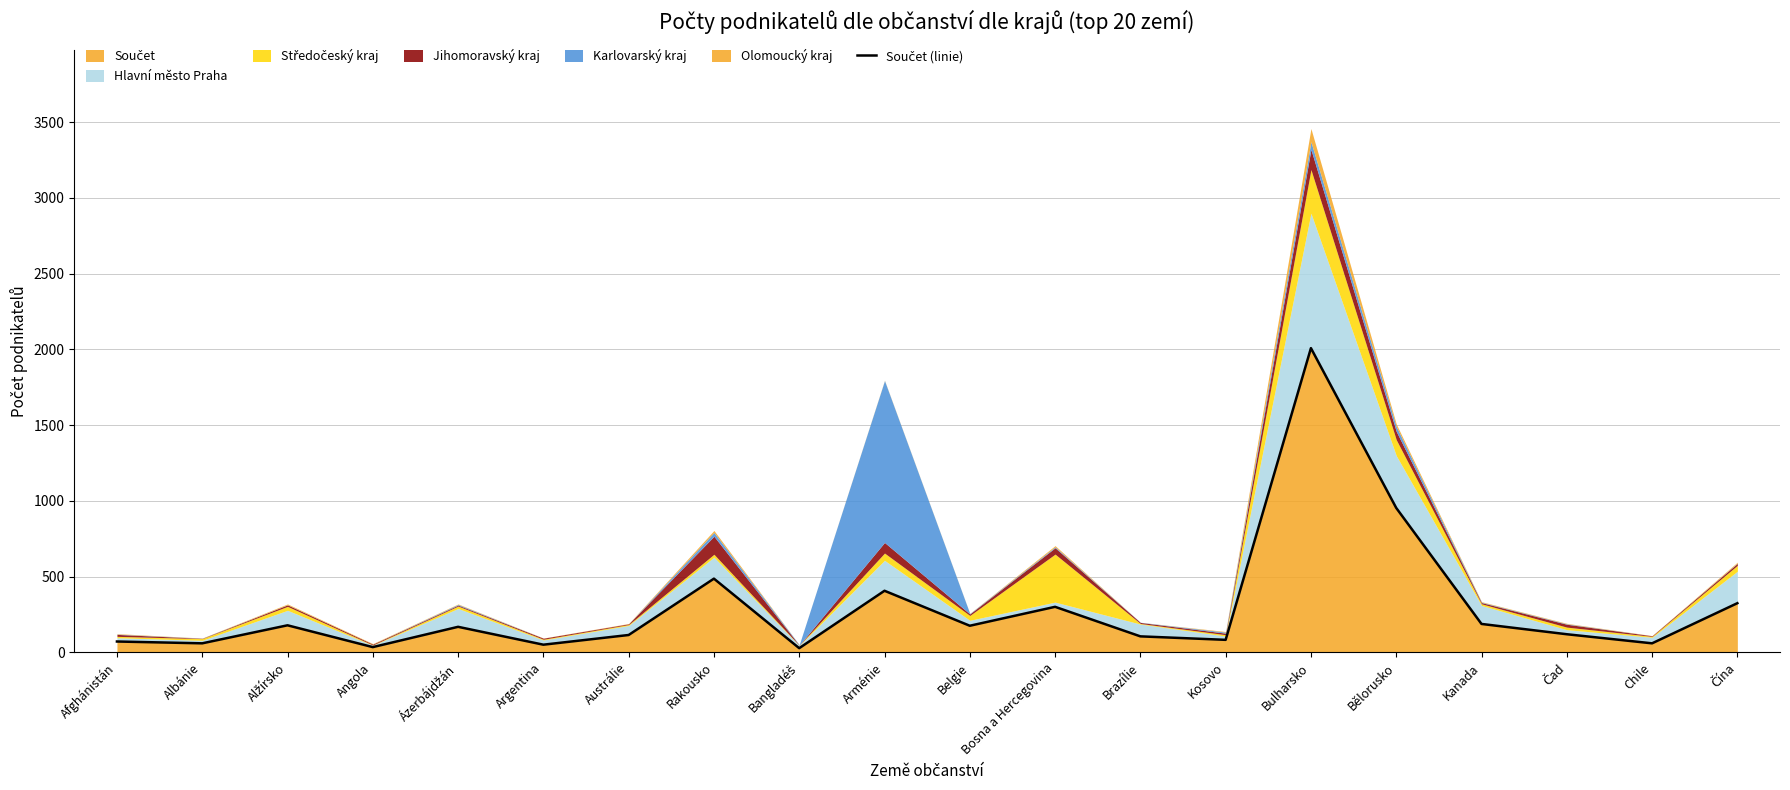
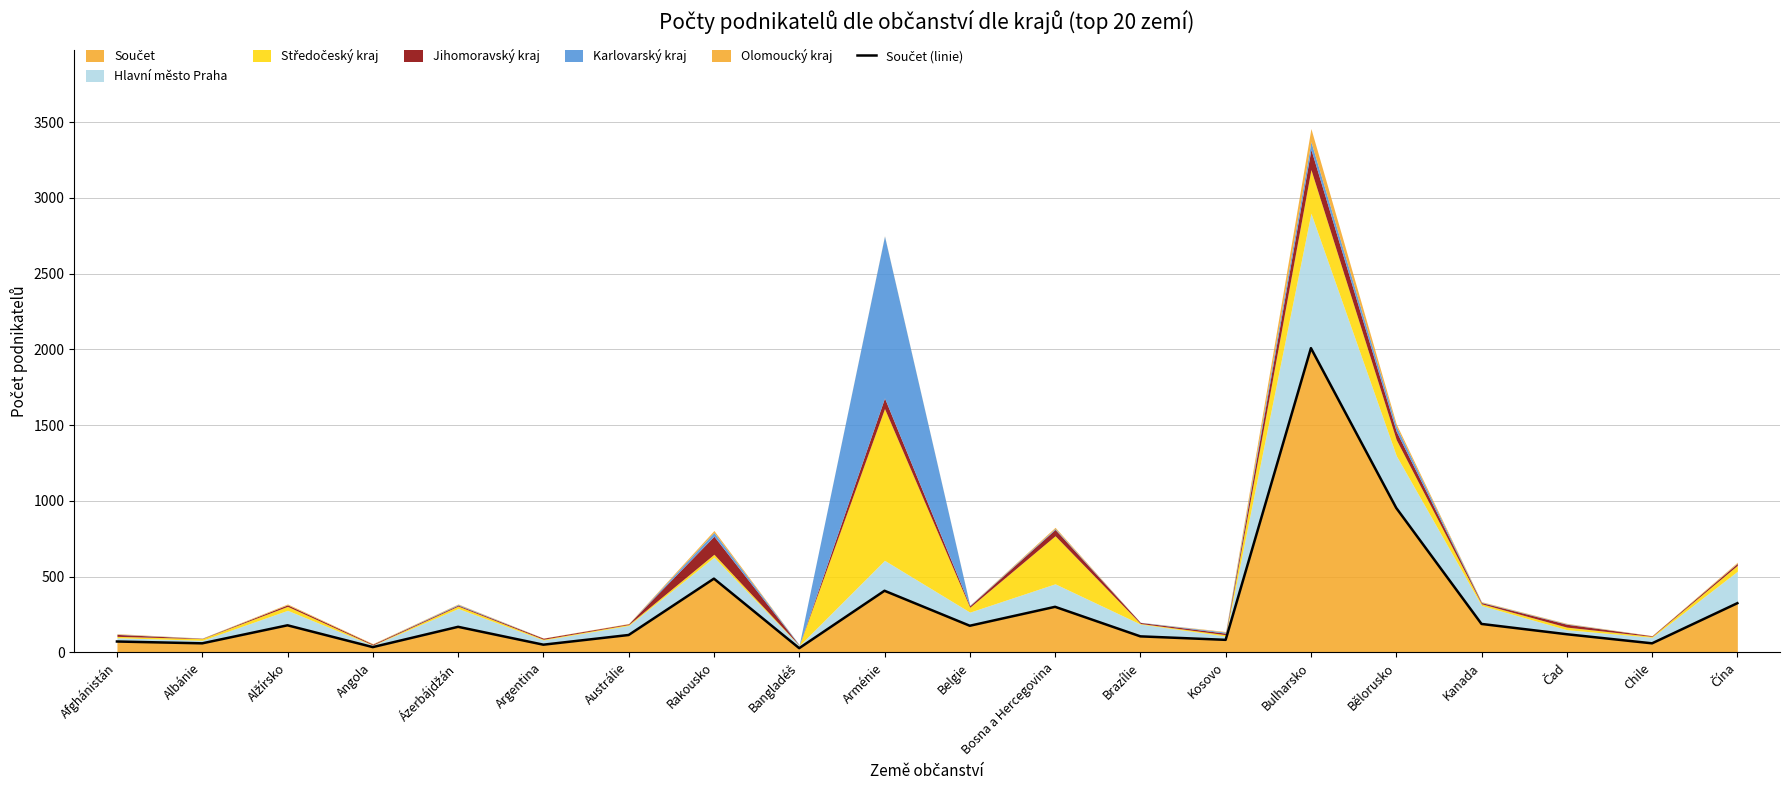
  {
    "Hlavní město Praha": {
      "Alžírsko": 100,
      "Rakousko": 140,
      "Arménie": 200,
-     "Belgie": 40,
-     "Bosna a Hercegovina": 30,
+     "Belgie": 90,
+     "Bosna a Hercegovina": 150,
      "Bulharsko": 890,
      "Bělorusko": 350,
      "Čad": 30,
      "Čína": 210
    },
    "Středočeský kraj": {
      "Rakousko": 20,
-     "Arménie": 50,
+     "Arménie": 1000,
      "Bosna a Hercegovina": 320,
      "Bulharsko": 290,
      "Bělorusko": 110,
      "Čad": 20
    },
    "Jihomoravský kraj": {
      "Rakousko": 120,
      "Arménie": 70,
      "Bulharsko": 130,
      "Bělorusko": 60
    },
    "Karlovarský kraj": {
      "Bulharsko": 50
    }
  }
